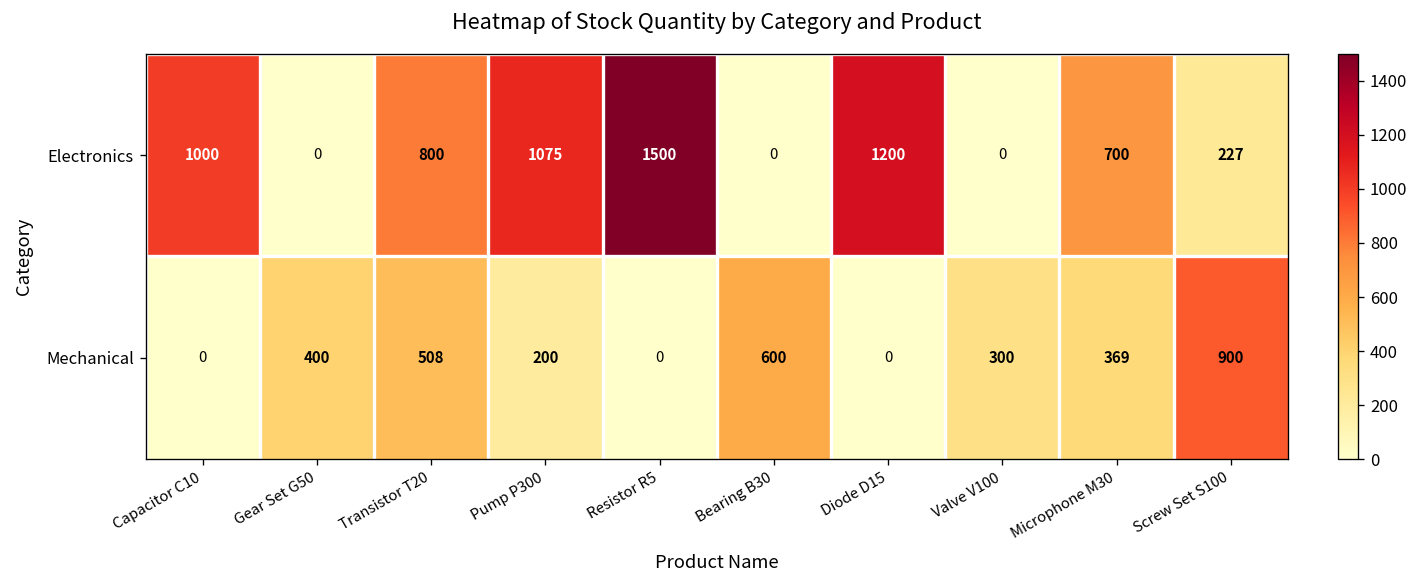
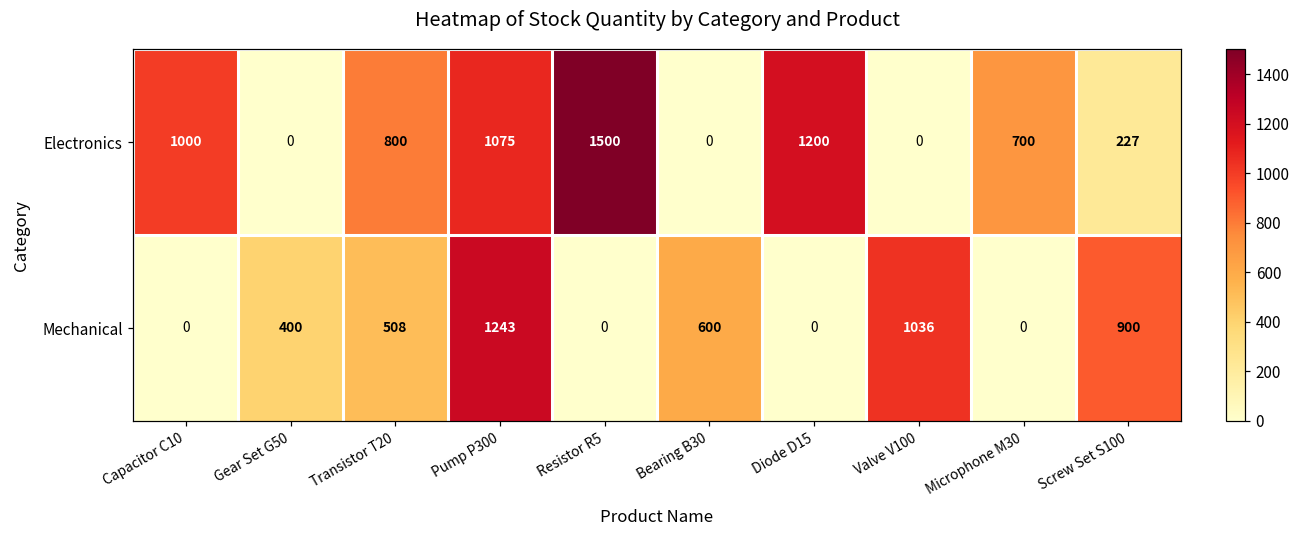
  {
    "Electronics": {
      "Capacitor C10": 1000,
      "Gear Set G50": 0,
      "Transistor T20": 800,
      "Pump P300": 1075,
      "Resistor R5": 1500,
      "Bearing B30": 0,
      "Diode D15": 1200,
      "Valve V100": 0,
      "Microphone M30": 700,
      "Screw Set S100": 227
    },
    "Mechanical": {
      "Capacitor C10": 0,
      "Gear Set G50": 400,
      "Transistor T20": 508,
-     "Pump P300": 200,
+     "Pump P300": 1243,
      "Resistor R5": 0,
      "Bearing B30": 600,
      "Diode D15": 0,
-     "Valve V100": 300,
-     "Microphone M30": 369,
+     "Valve V100": 1036,
+     "Microphone M30": 0,
      "Screw Set S100": 900
    }
  }
